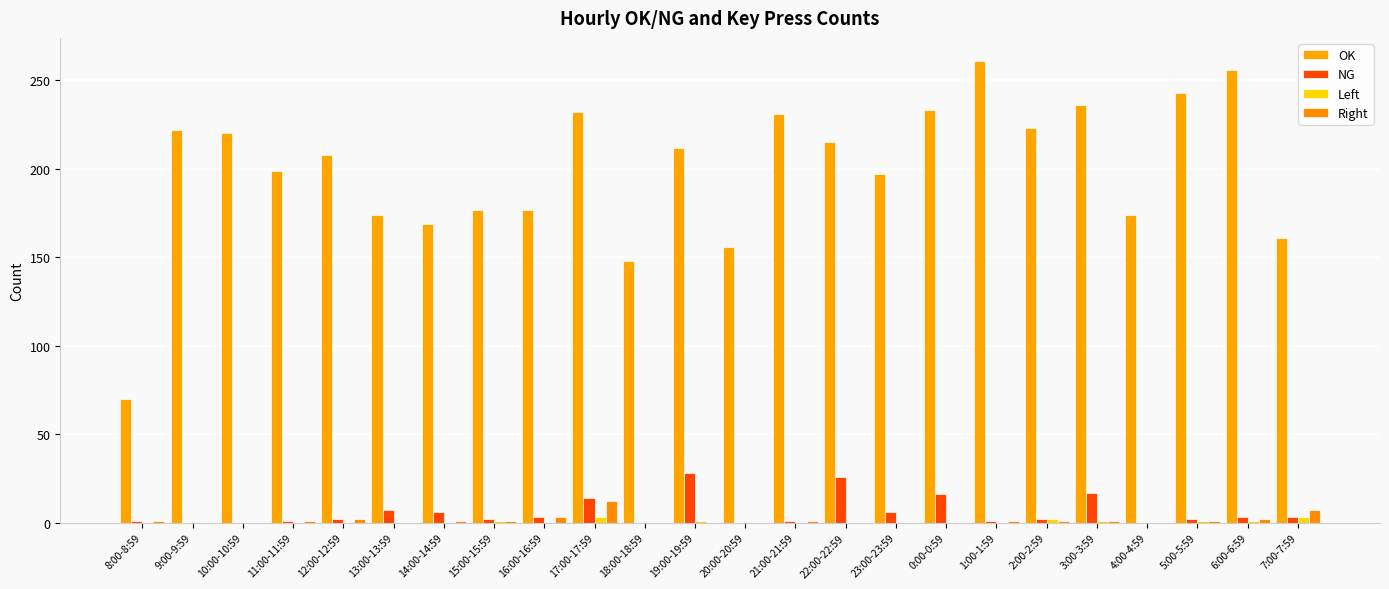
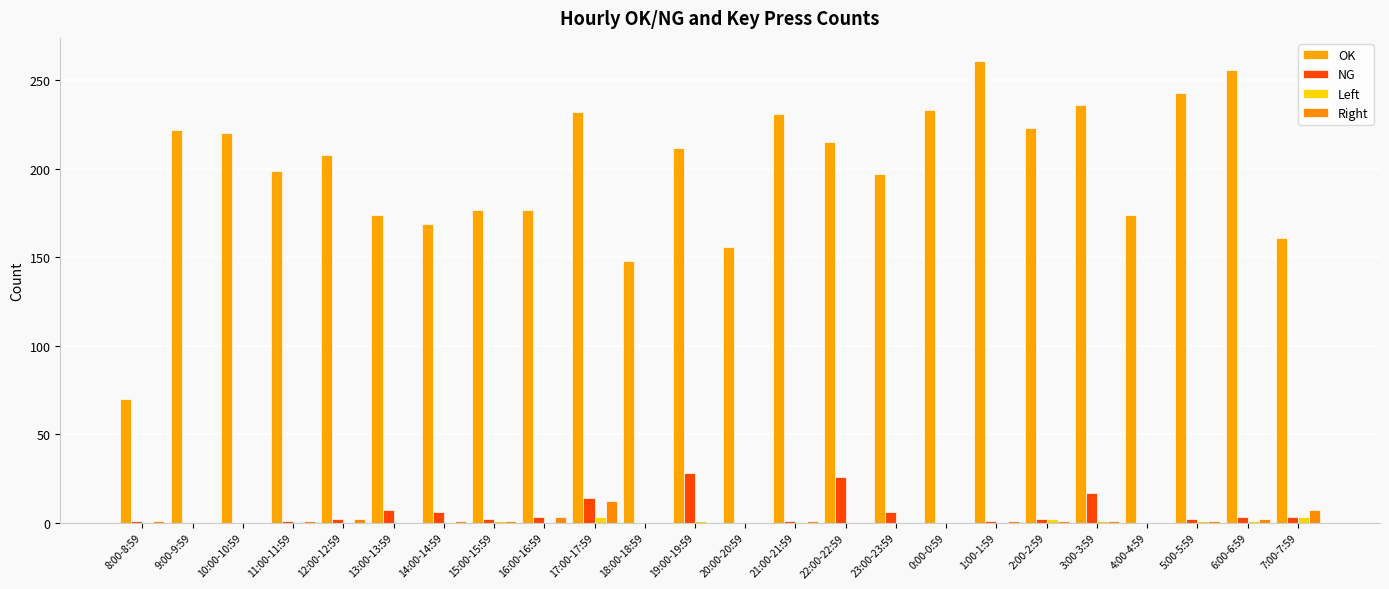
  {
    "NG": {
      "9:00-9:59": 0,
      "10:00-10:59": 0,
      "12:00-12:59": 2,
      "13:00-13:59": 7,
      "14:00-14:59": 6,
      "15:00-15:59": 2,
      "16:00-16:59": 3,
      "17:00-17:59": 14,
      "18:00-18:59": 0,
      "19:00-19:59": 28,
      "20:00-20:59": 0,
      "22:00-22:59": 26,
      "23:00-23:59": 6,
-     "0:00-0:59": 16,
+     "0:00-0:59": 0,
      "2:00-2:59": 2,
      "3:00-3:59": 17,
      "4:00-4:59": 0,
      "5:00-5:59": 2,
      "6:00-6:59": 3,
      "7:00-7:59": 3
    }
  }
